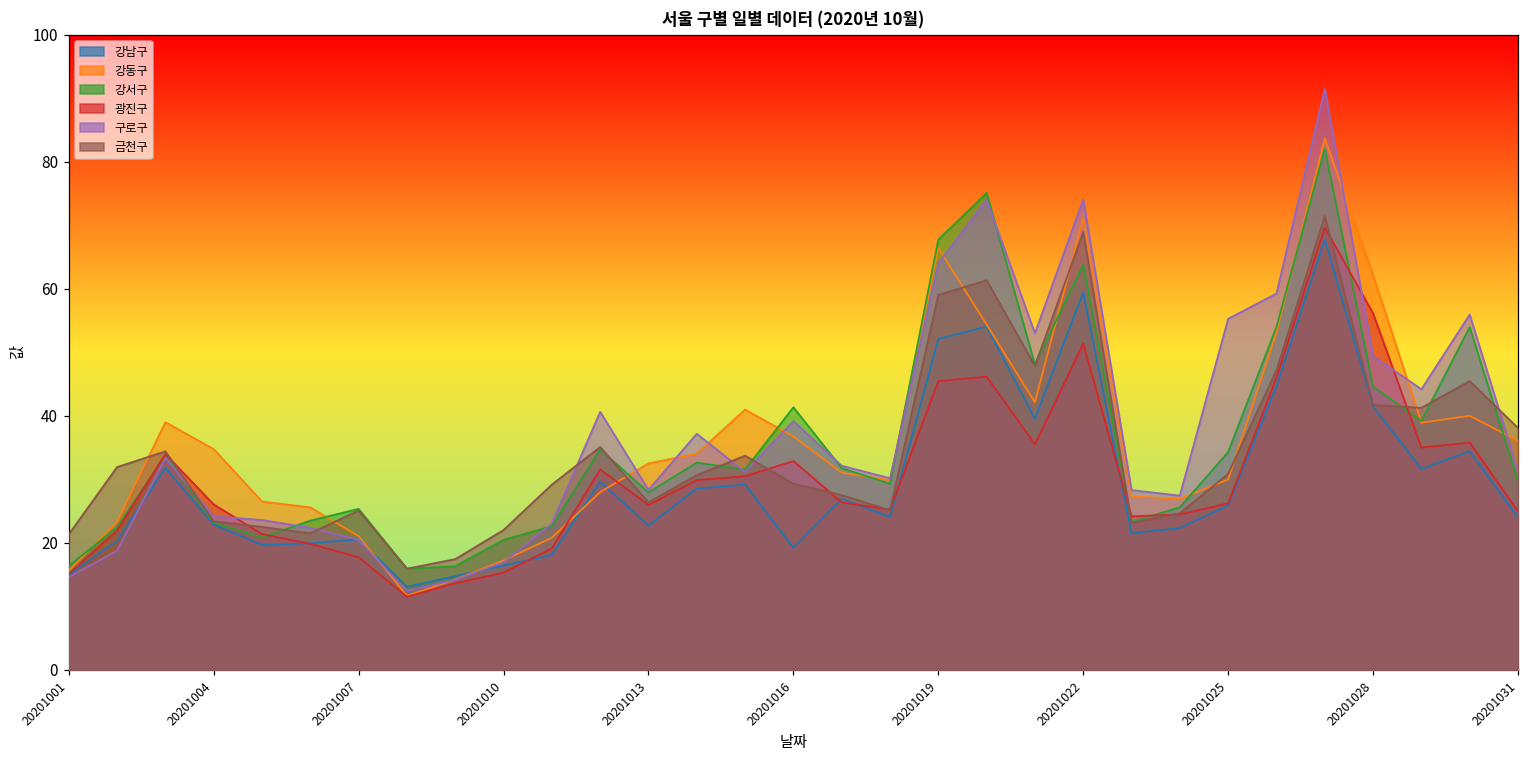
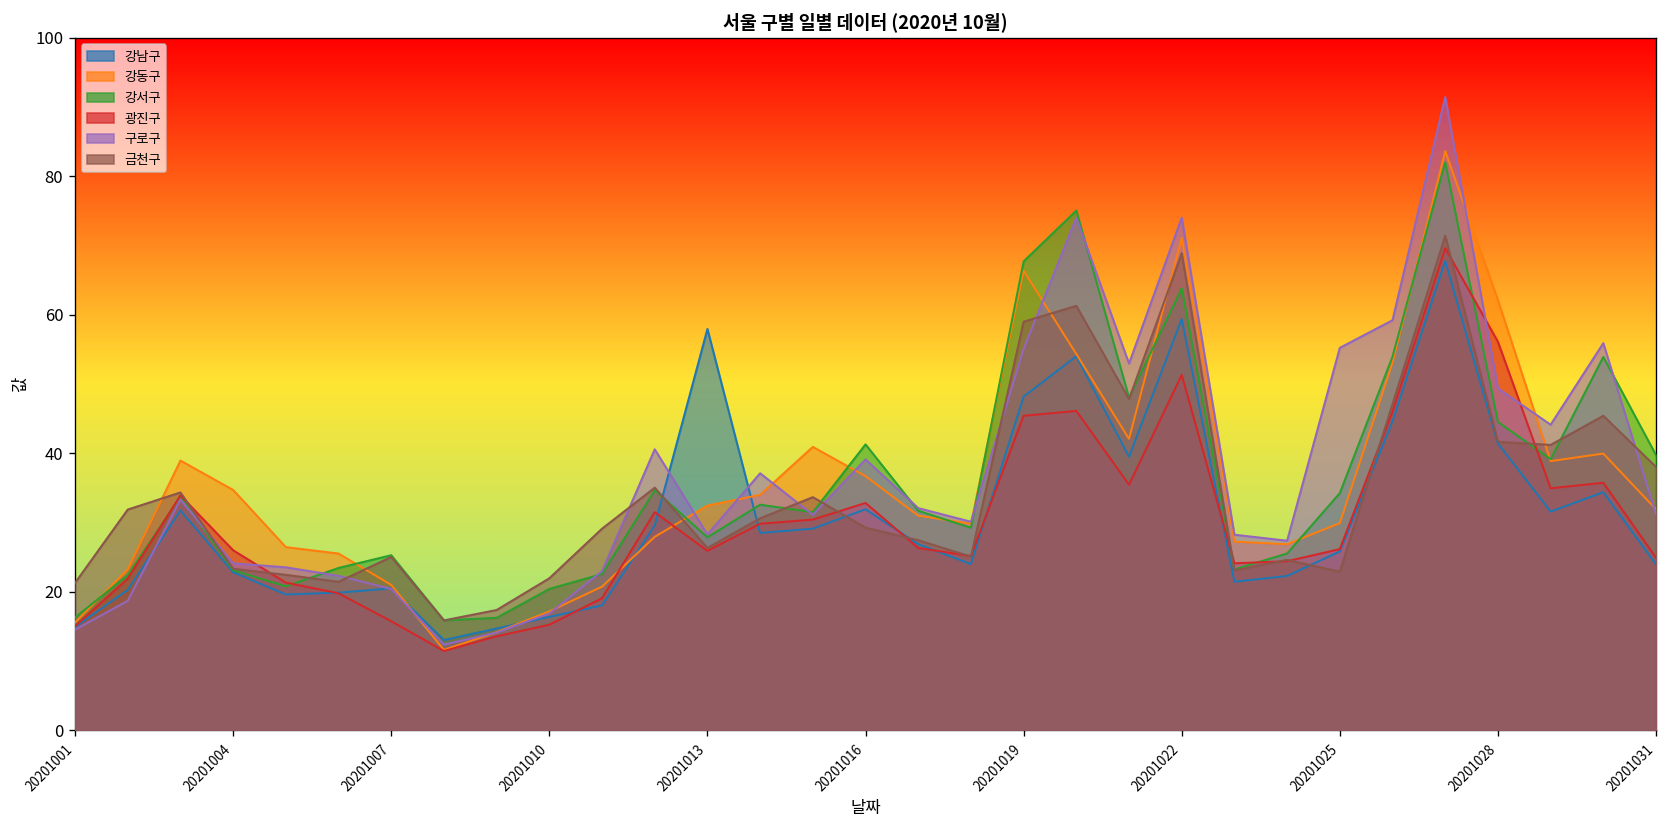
  {
    "강남구": {
      "20201010": 16,
-     "20201013": 23,
-     "20201016": 19,
-     "20201019": 52,
+     "20201013": 58,
+     "20201016": 32,
+     "20201019": 48,
      "20201022": 59,
      "20201031": 24
    },
    "강동구": {
      "20201001": 16,
      "20201004": 35,
      "20201007": 21,
      "20201013": 32,
      "20201016": 37,
      "20201019": 66,
      "20201022": 71,
      "20201025": 30,
      "20201028": 62,
-     "20201031": 36
+     "20201031": 32
    },
    "강서구": {
      "20201001": 16,
      "20201010": 20,
      "20201016": 41,
      "20201019": 68,
      "20201022": 64,
      "20201025": 34,
      "20201028": 45,
-     "20201031": 30
+     "20201031": 40
    },
    "광진구": {
      "20201004": 26,
-     "20201007": 18,
+     "20201007": 16,
      "20201010": 15,
      "20201016": 33,
      "20201019": 45,
      "20201022": 51,
      "20201028": 56,
      "20201031": 25
    },
    "구로구": {
      "20201004": 24,
      "20201016": 39,
-     "20201019": 64,
+     "20201019": 55,
      "20201022": 74,
      "20201025": 55,
      "20201028": 49,
      "20201031": 31
    },
    "금천구": {
      "20201001": 21,
      "20201010": 22,
      "20201016": 29,
      "20201019": 59,
      "20201022": 69,
-     "20201025": 31,
+     "20201025": 23,
      "20201031": 38
    }
  }
